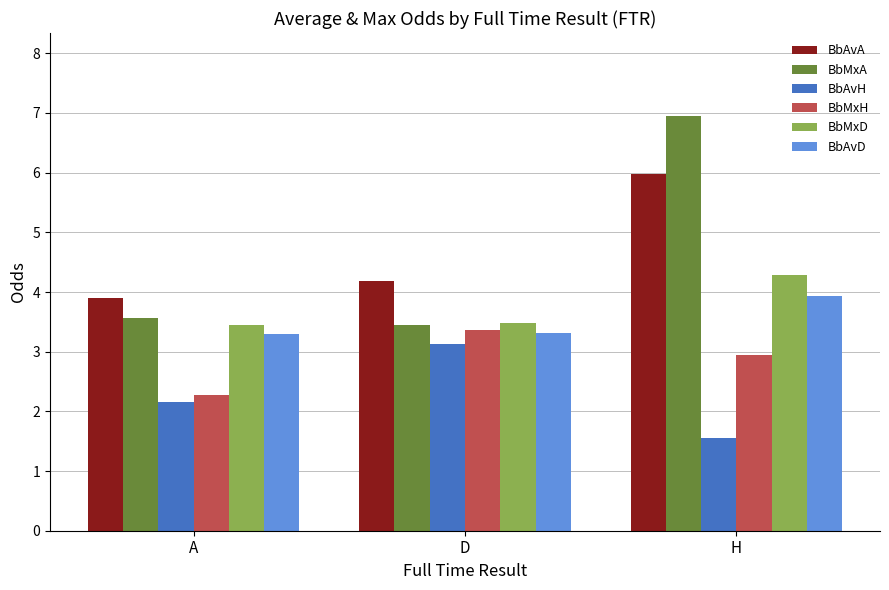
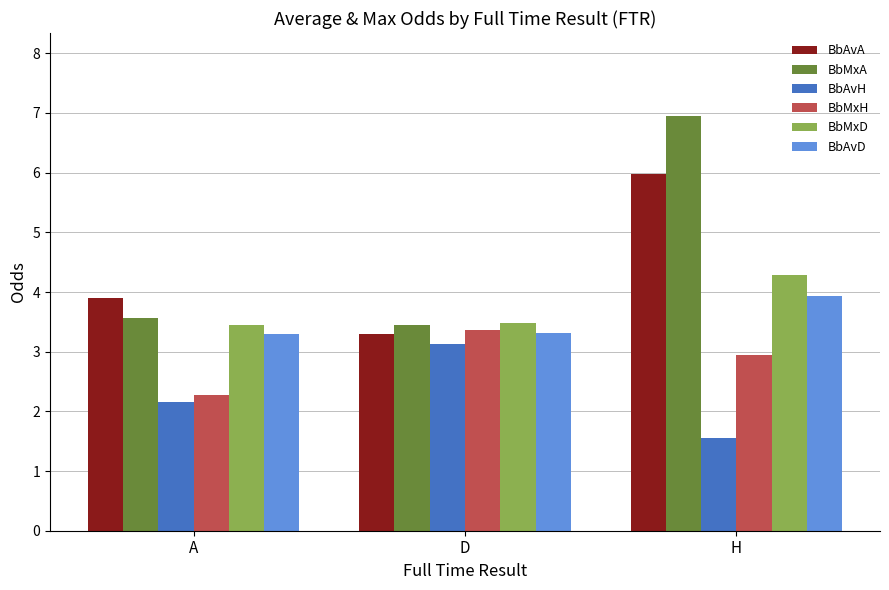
  {
    "BbAvA": {
      "A": 3.9,
-     "D": 4.2,
+     "D": 3.3,
      "H": 6.0
    },
    "BbMxH": {
      "A": 2.3,
      "D": 3.4,
      "H": 2.9
    }
  }
